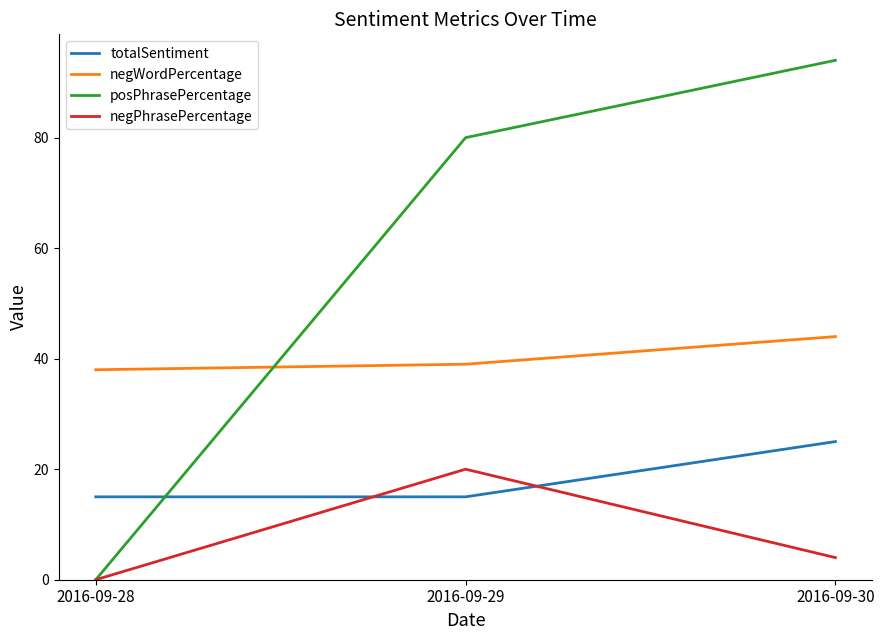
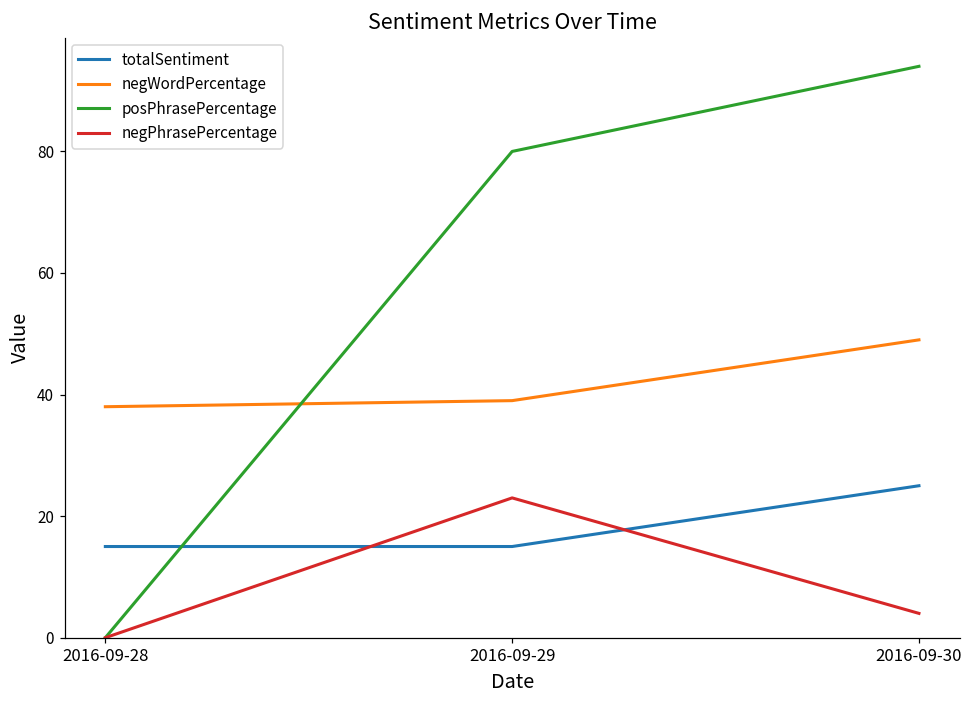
  {
    "totalSentiment": {
      "2016-09-28": 15,
      "2016-09-29": 15,
      "2016-09-30": 25
    },
    "negWordPercentage": {
      "2016-09-28": 38,
      "2016-09-29": 39,
-     "2016-09-30": 44
+     "2016-09-30": 49
    },
    "posPhrasePercentage": {
      "2016-09-29": 80,
      "2016-09-30": 94
    },
    "negPhrasePercentage": {
-     "2016-09-29": 20,
+     "2016-09-29": 23,
      "2016-09-30": 4
    }
  }
